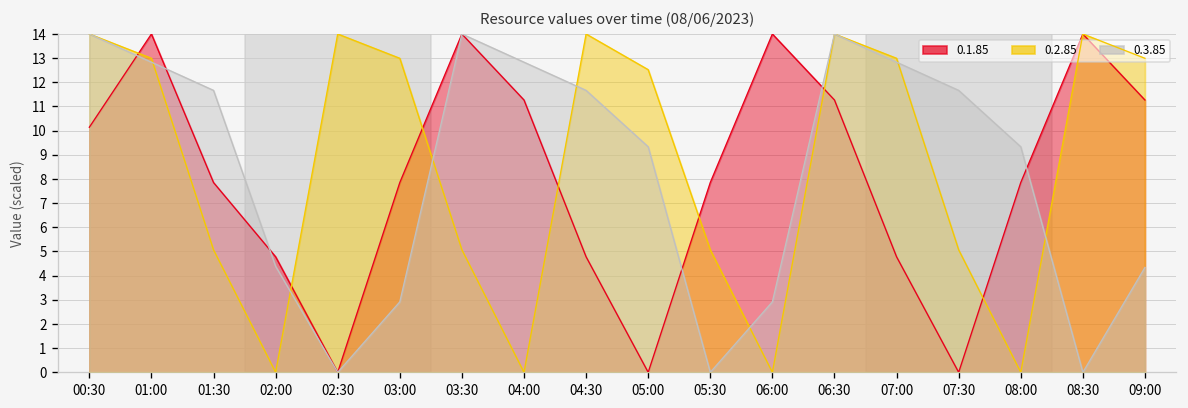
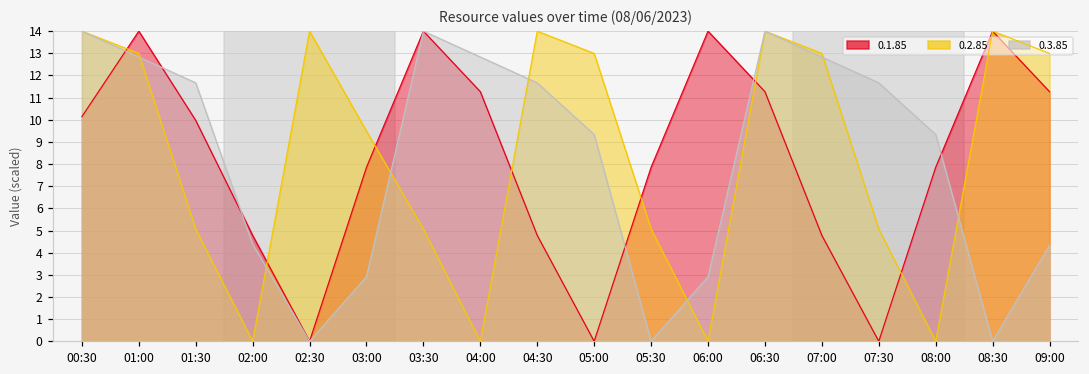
  {
    "0.1.85": {
      "00:30": 10.1,
      "01:00": 14.0,
-     "01:30": 7.9,
+     "01:30": 10.0,
      "02:00": 4.8,
      "03:00": 7.9,
      "04:00": 11.3,
      "04:30": 4.8,
      "05:00": 0.0,
      "05:30": 7.9,
      "06:00": 14.0,
      "06:30": 11.3,
      "07:00": 4.8,
      "07:30": 0.0,
      "08:00": 7.9,
      "09:00": 11.3
    },
    "0.2.85": {
      "01:00": 13.0,
      "01:30": 5.1,
      "02:00": 0.0,
      "02:30": 14.0,
-     "03:00": 13.0,
+     "03:00": 9.5,
      "03:30": 5.1,
      "04:00": 0.0,
      "04:30": 14.0,
-     "05:00": 12.5,
+     "05:00": 13.0,
      "05:30": 5.1,
      "06:00": 0.0,
      "07:00": 13.0,
      "07:30": 5.1,
      "08:00": 0.0
    },
    "0.3.85": {
      "01:00": 12.8,
      "01:30": 11.7,
      "02:00": 4.4,
      "03:00": 2.9,
      "04:00": 12.8,
      "04:30": 11.7,
      "05:00": 9.3,
      "05:30": 0.0,
      "06:00": 2.9,
      "07:00": 12.8,
      "07:30": 11.7,
      "08:00": 9.3,
      "08:30": 0.0,
      "09:00": 4.3
    }
  }
